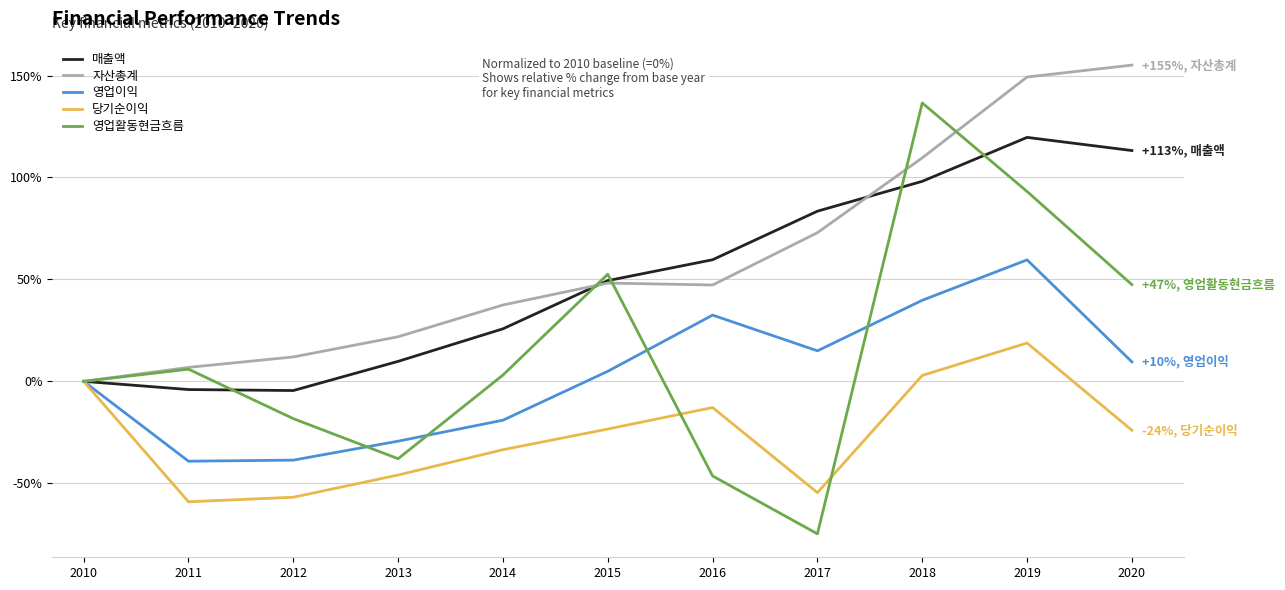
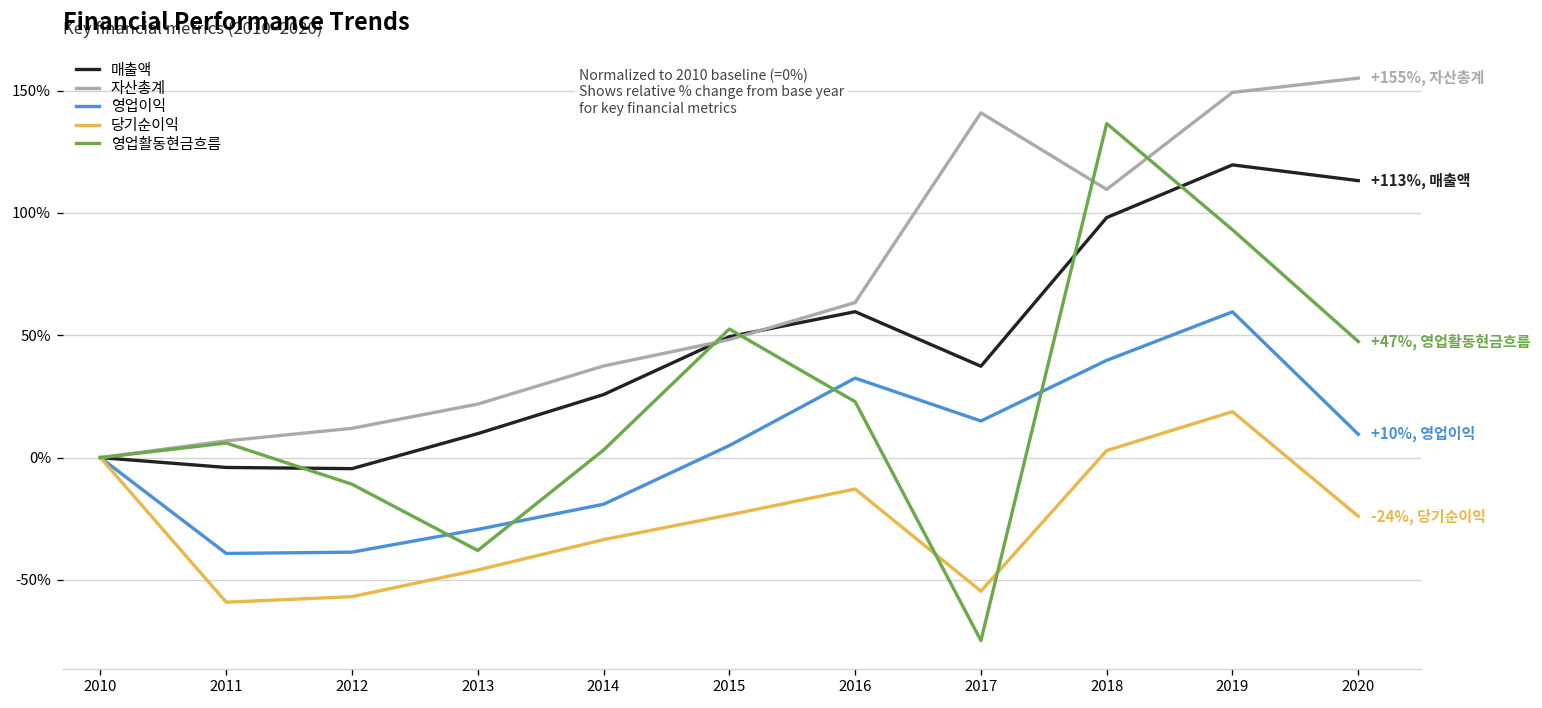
  {
    "매출액": {
      "2011": "-4%",
      "2012": "-5%",
      "2013": "10%",
      "2014": "26%",
      "2016": "60%",
-     "2017": "83%",
+     "2017": "37%",
      "2018": "98%",
      "2019": "120%"
    },
    "자산총계": {
      "2012": "12%",
      "2013": "22%",
      "2014": "37%",
-     "2016": "47%",
-     "2017": "73%",
+     "2016": "63%",
+     "2017": "141%",
      "2018": "110%",
      "2019": "149%"
    },
    "영업이익": {
      "2020": "+10%,"
    },
    "당기순이익": {
      "2020": "-24%,"
    },
    "영업활동현금흐름": {
-     "2012": "-18%",
+     "2012": "-11%",
      "2013": "-38%",
      "2014": "3%",
      "2015": "53%",
-     "2016": "-46%",
+     "2016": "23%",
      "2017": "-75%",
      "2018": "137%",
      "2019": "93%"
    }
  }
